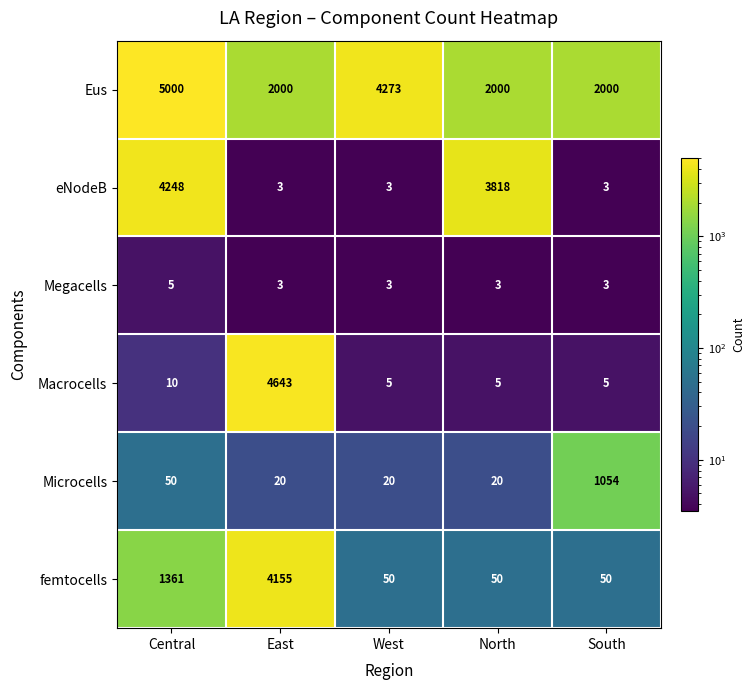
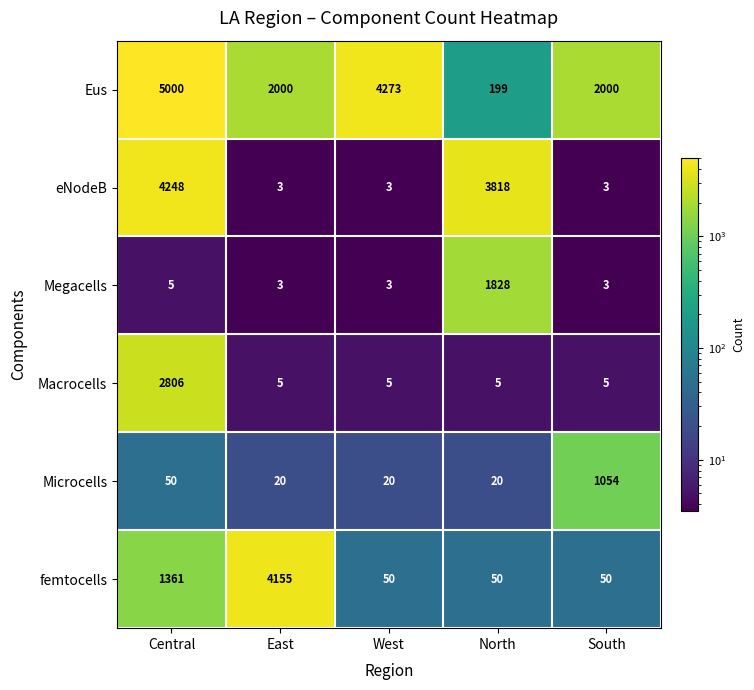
  {
    "Eus": {
      "Central": 5000,
      "East": 2000,
      "West": 4273,
-     "North": 2000,
+     "North": 199,
      "South": 2000
    },
    "eNodeB": {
      "Central": 4248,
      "East": 3,
      "West": 3,
      "North": 3818,
      "South": 3
    },
    "Megacells": {
      "Central": 5,
      "East": 3,
      "West": 3,
-     "North": 3,
+     "North": 1828,
      "South": 3
    },
    "Macrocells": {
-     "Central": 10,
-     "East": 4643,
+     "Central": 2806,
+     "East": 5,
      "West": 5,
      "North": 5,
      "South": 5
    },
    "Microcells": {
      "Central": 50,
      "East": 20,
      "West": 20,
      "North": 20,
      "South": 1054
    },
    "femtocells": {
      "Central": 1361,
      "East": 4155,
      "West": 50,
      "North": 50,
      "South": 50
    }
  }
